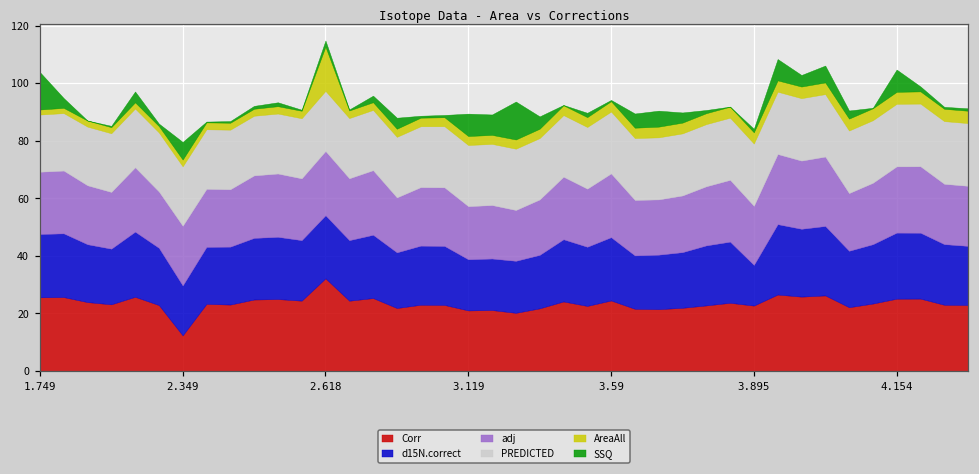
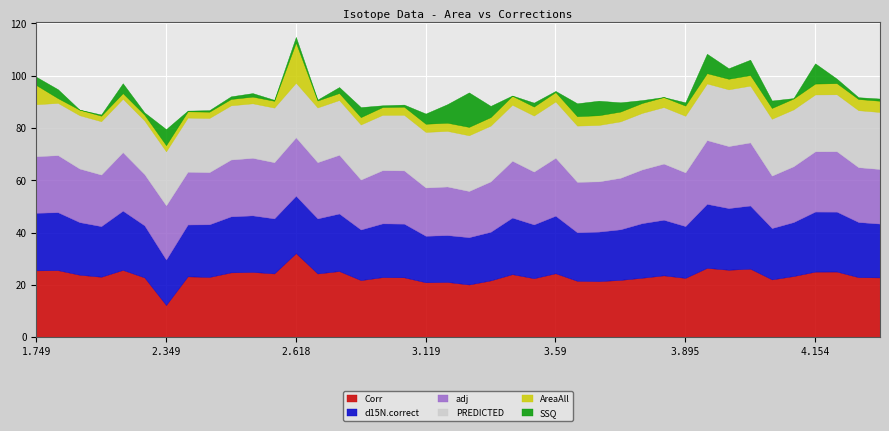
  {
    "Corr": {
      "1.749": 26,
      "2.349": 12,
      "2.618": 32,
      "3.119": 21,
      "3.59": 24,
      "3.895": 23,
      "4.154": 25
    },
    "d15N.correct": {
      "1.749": 22,
      "2.349": 17,
      "2.618": 22,
      "3.119": 18,
      "3.59": 22,
-     "3.895": 14,
+     "3.895": 20,
      "4.154": 23
    },
    "adj": {
      "1.749": 22,
      "2.349": 21,
      "2.618": 22,
      "3.119": 18,
      "3.59": 22,
      "3.895": 21,
      "4.154": 23
    },
    "PREDICTED": {
      "1.749": 20,
      "2.349": 21,
      "2.618": 21,
      "3.119": 21,
      "3.59": 22,
      "3.895": 22,
      "4.154": 22
    },
    "AreaAll": {
-     "1.749": 2,
+     "1.749": 7,
      "2.349": 2,
      "2.618": 15,
      "3.119": 3,
      "3.895": 4,
      "4.154": 4
    },
    "SSQ": {
-     "1.749": 13,
+     "1.749": 3,
      "2.349": 6,
      "2.618": 2,
-     "3.119": 8,
+     "3.119": 4,
      "3.895": 1,
      "4.154": 8
    }
  }
